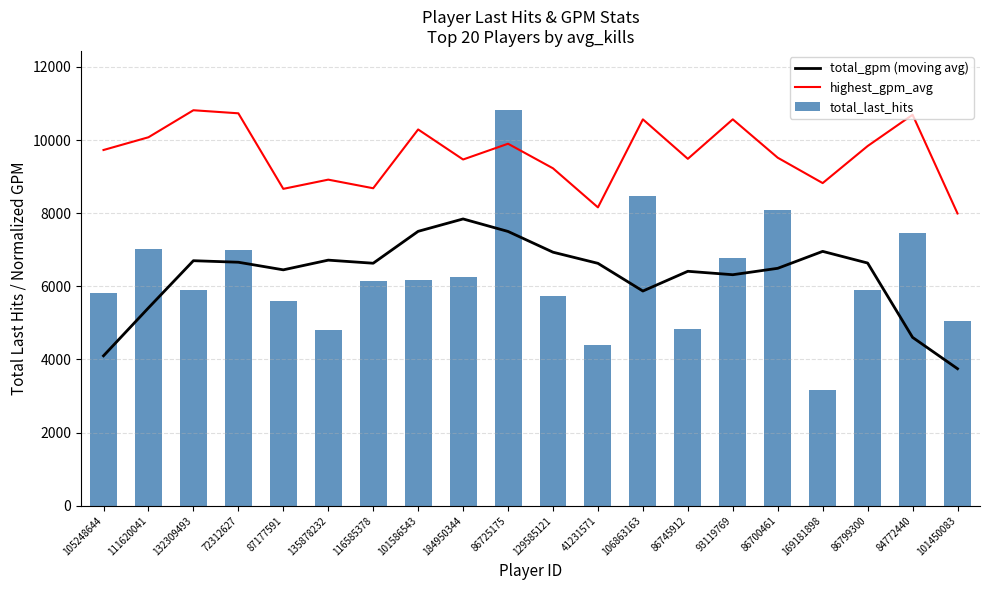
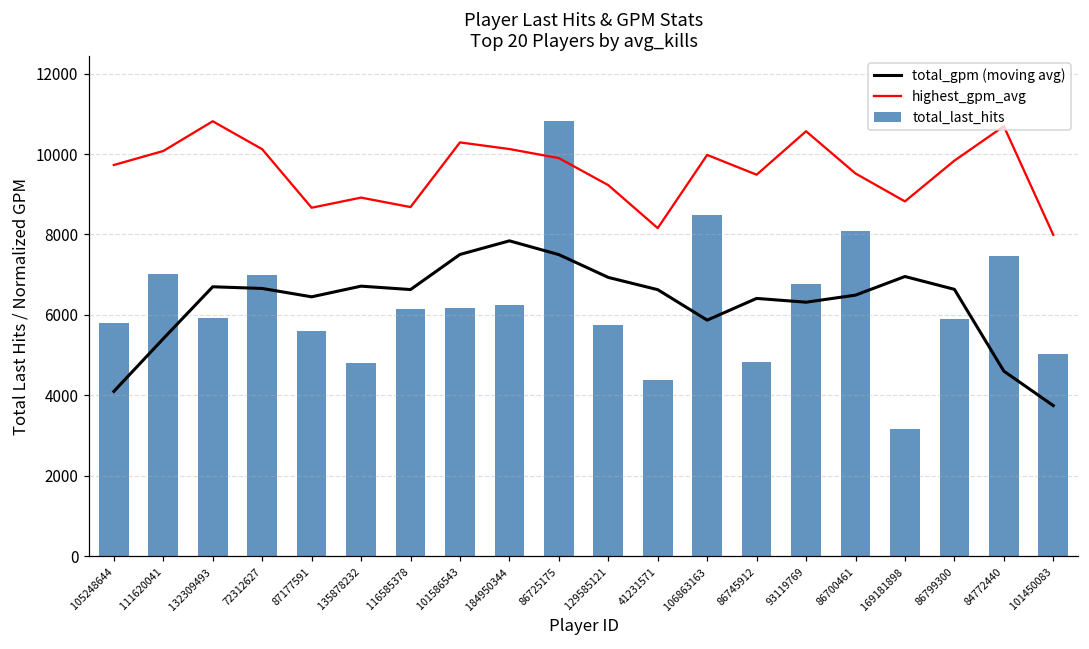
  {
    "total_gpm (moving avg)": {
      "105248644": 4100,
      "111620041": 5400,
      "132309493": 6700,
      "72312627": 6700,
      "87177591": 6500,
      "135878232": 6700,
      "116585378": 6600,
      "101586543": 7500,
      "184950344": 7800,
      "86725175": 7500,
      "129585121": 6900,
      "41231571": 6600,
      "106863163": 5900,
      "86745912": 6400,
      "93119769": 6300,
      "86700461": 6500,
      "169181898": 7000,
      "86799300": 6600,
      "84772440": 4600,
      "101450083": 3700
    },
    "total_last_hits": {
      "105248644": 5800,
      "111620041": 7000,
      "132309493": 5900,
      "72312627": 7000,
      "87177591": 5600,
      "135878232": 4800,
      "116585378": 6200,
      "101586543": 6200,
      "184950344": 6200,
      "86725175": 10800,
      "129585121": 5700,
      "41231571": 4400,
      "106863163": 8500,
      "86745912": 4800,
      "93119769": 6800,
      "86700461": 8100,
      "169181898": 3200,
      "86799300": 5900,
      "84772440": 7500,
      "101450083": 5000
    },
    "highest_gpm_avg": {
      "105248644": 9700,
      "111620041": 10100,
      "132309493": 10800,
-     "72312627": 10700,
+     "72312627": 10100,
      "87177591": 8700,
      "135878232": 8900,
      "116585378": 8700,
      "101586543": 10300,
-     "184950344": 9500,
+     "184950344": 10100,
      "86725175": 9900,
      "129585121": 9200,
      "41231571": 8200,
-     "106863163": 10600,
+     "106863163": 10000,
      "86745912": 9500,
      "93119769": 10600,
      "86700461": 9500,
      "169181898": 8800,
      "86799300": 9800,
      "101450083": 8000
    }
  }
